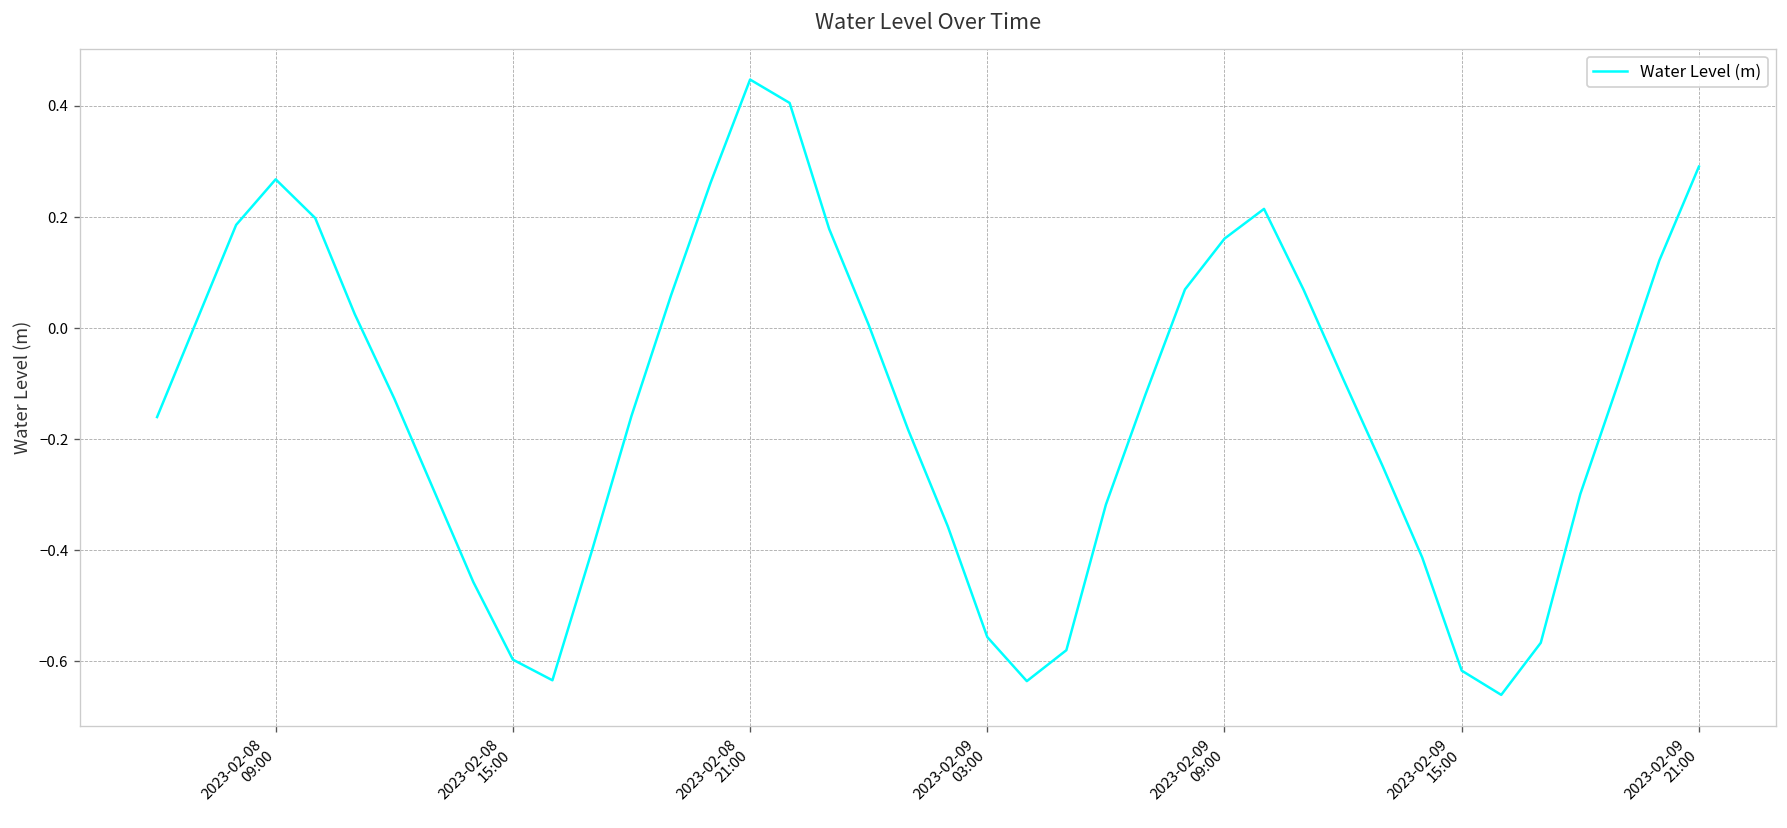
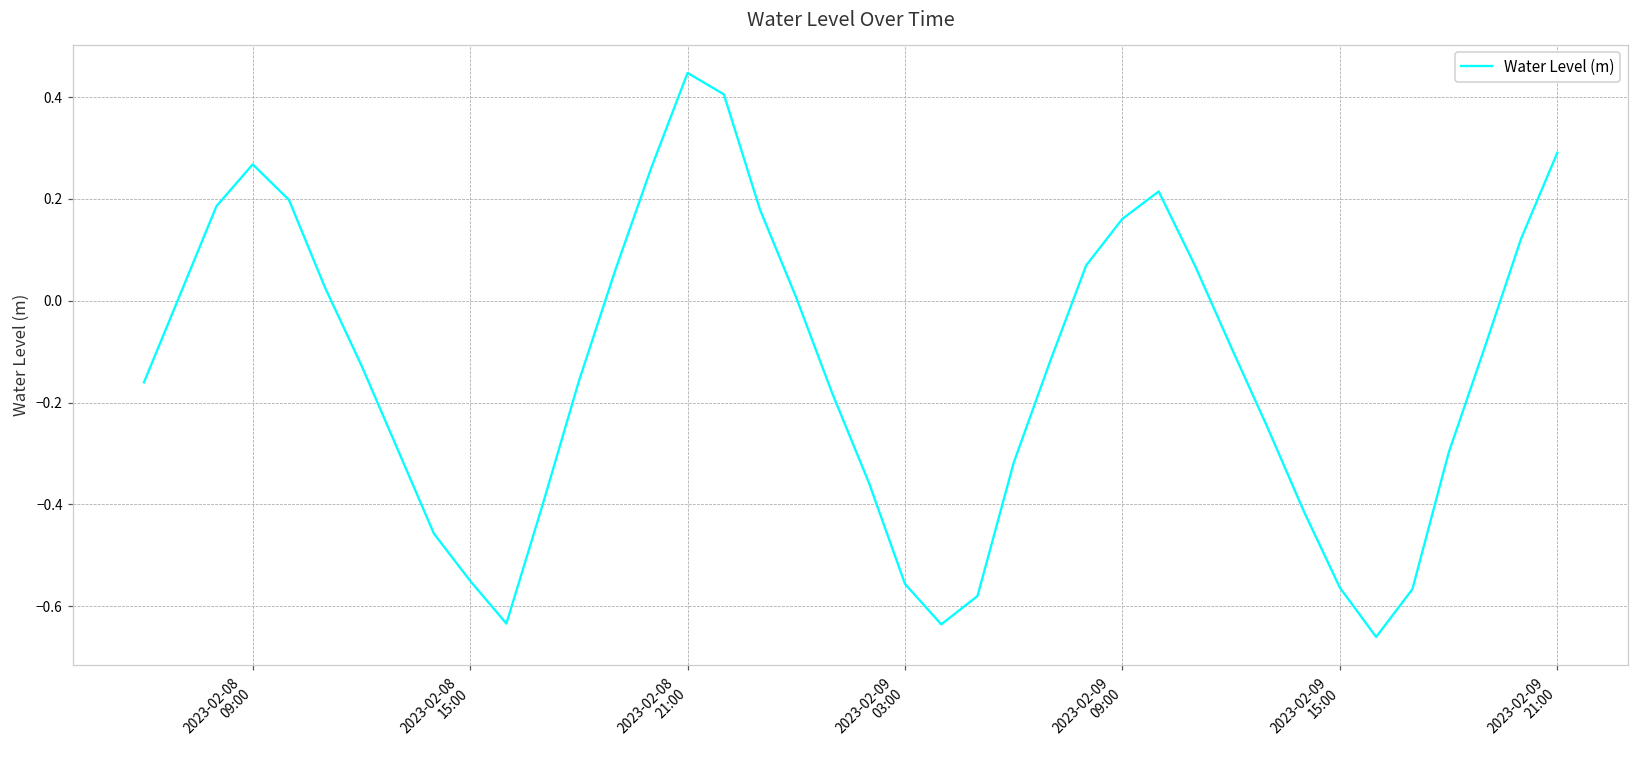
  {
    "2023-02-08 09:00": 0.27,
-   "2023-02-08 15:00": -0.60,
+   "2023-02-08 15:00": -0.55,
    "2023-02-08 21:00": 0.45,
    "2023-02-09 03:00": -0.56,
    "2023-02-09 09:00": 0.16,
-   "2023-02-09 15:00": -0.62,
+   "2023-02-09 15:00": -0.56,
    "2023-02-09 21:00": 0.29
  }
